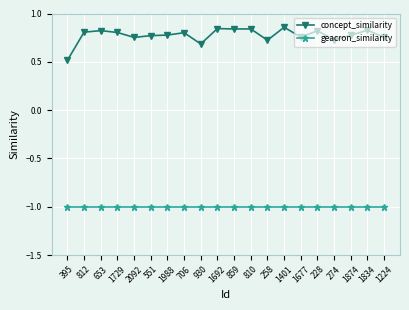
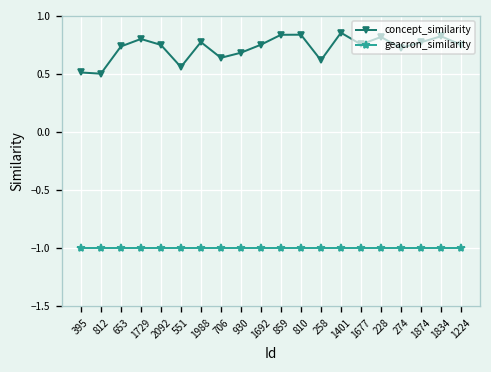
  {
    "concept_similarity": {
      "395": 0.5,
-     "812": 0.8,
-     "653": 0.8,
+     "812": 0.5,
+     "653": 0.7,
      "1729": 0.8,
      "2092": 0.8,
-     "551": 0.8,
+     "551": 0.6,
      "1988": 0.8,
-     "706": 0.8,
+     "706": 0.6,
      "930": 0.7,
-     "1692": 0.84,
+     "1692": 0.75,
      "859": 0.8,
      "810": 0.8,
-     "258": 0.7,
+     "258": 0.6,
      "1401": 0.9
    },
    "geacron_similarity": {
      "395": -1.0,
      "812": -1.0,
      "653": -1.0,
      "1729": -1.0,
      "2092": -1.0,
      "551": -1.0,
      "1988": -1.0,
      "706": -1.0,
      "930": -1.0,
      "1692": -1.0,
      "859": -1.0,
      "810": -1.0,
      "258": -1.0,
      "1401": -1.0,
      "1677": -1.0,
      "228": -1.0,
      "274": -1.0,
      "1874": -1.0,
      "1834": -1.0,
      "1224": -1.0
    }
  }
